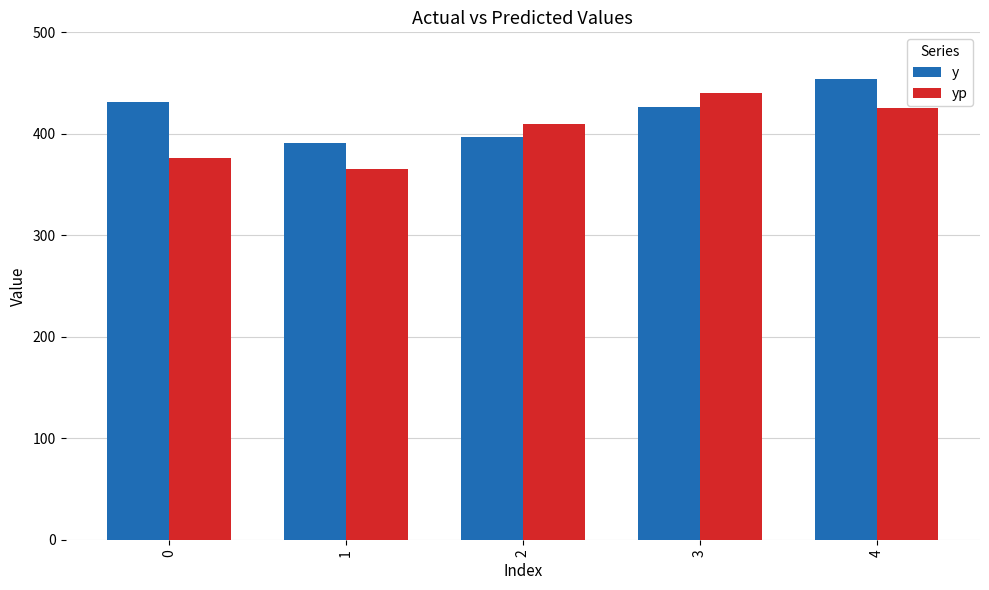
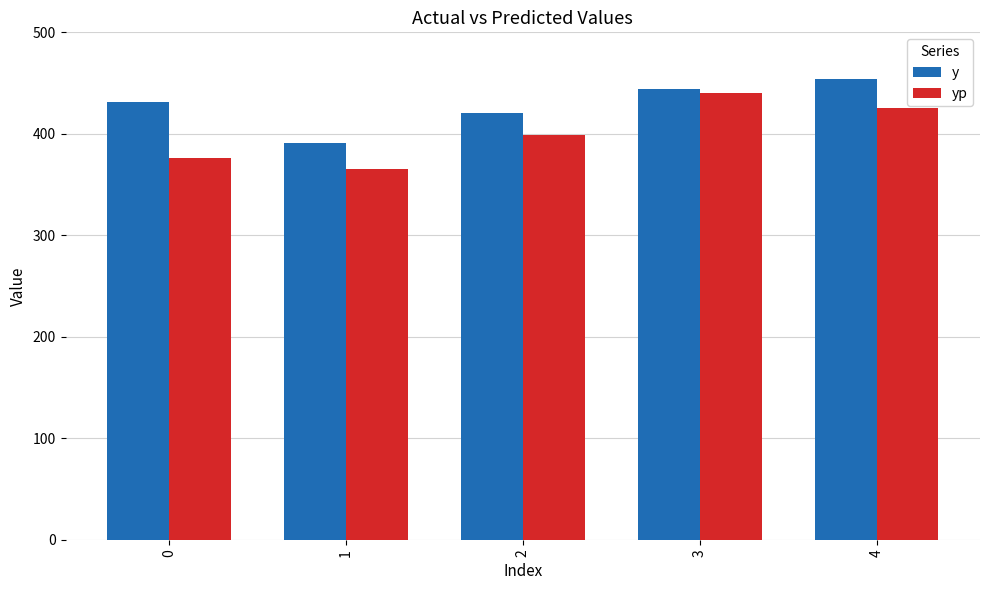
  {
    "y": {
      "0": 431,
      "1": 391,
-     "2": 397,
-     "3": 426,
+     "2": 421,
+     "3": 444,
      "4": 454
    },
    "yp": {
      "0": 377,
      "1": 366,
-     "2": 410,
+     "2": 399,
      "3": 440,
      "4": 425
    }
  }
